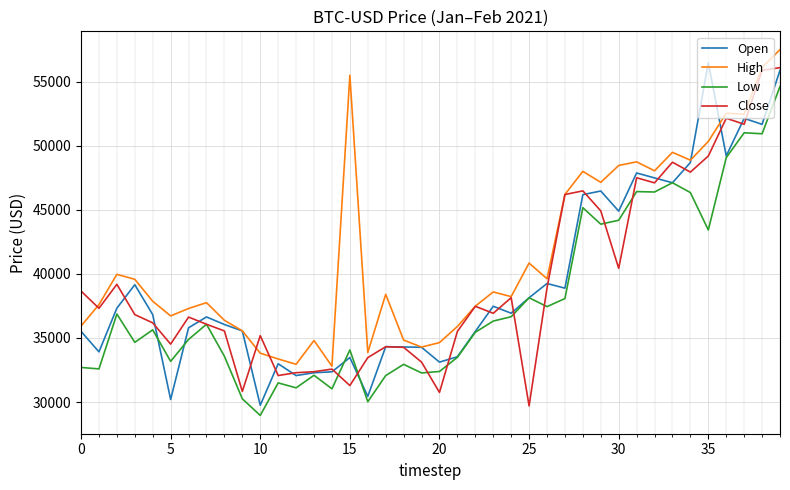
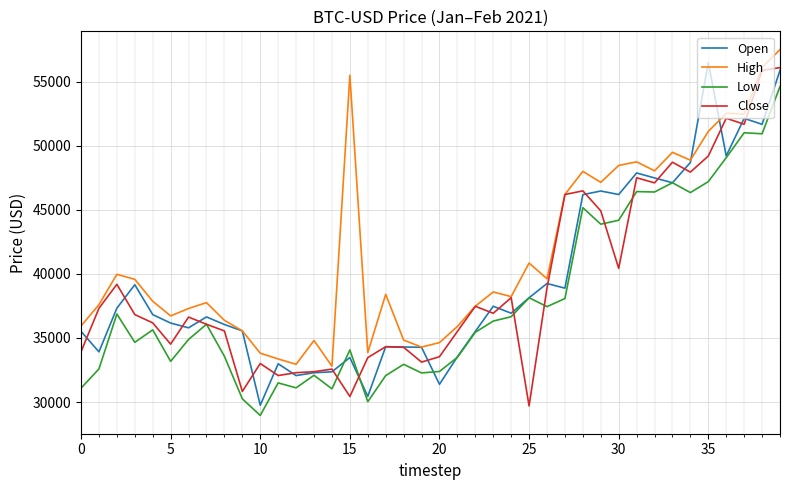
  {
    "Open": {
      "0": 35500,
-     "5": 30200,
+     "5": 36200,
      "10": 29700,
      "15": 33500,
-     "20": 33100,
-     "30": 44900
+     "20": 31400,
+     "30": 46200
    },
    "High": {
      "0": 35900,
      "5": 36700,
      "10": 33800,
      "15": 55500,
      "20": 34600,
      "25": 40800,
      "30": 48500,
-     "35": 50300
+     "35": 51100
    },
    "Low": {
-     "0": 32700,
+     "0": 31100,
      "5": 33200,
      "10": 29000,
      "15": 34100,
      "20": 32400,
      "30": 44200,
-     "35": 43400
+     "35": 47200
    },
    "Close": {
-     "0": 38700,
+     "0": 33900,
      "5": 34500,
-     "10": 35200,
-     "15": 31300,
-     "20": 30700,
+     "10": 33000,
+     "15": 30400,
+     "20": 33500,
      "25": 29700,
      "30": 40400,
      "35": 49200
    }
  }
